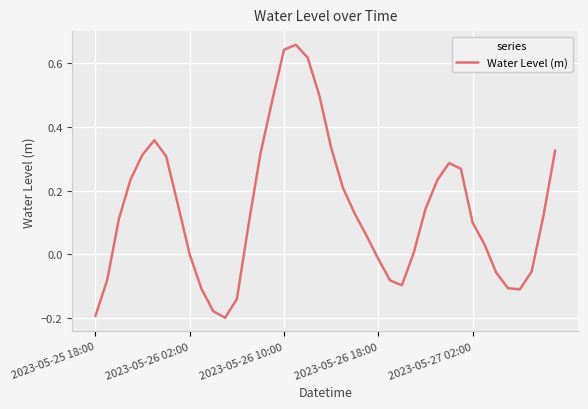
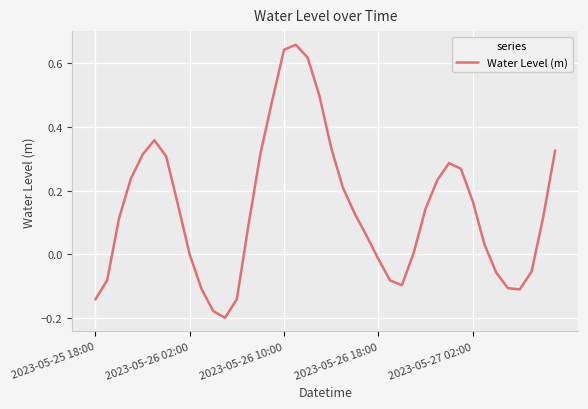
  {
-   "2023-05-25 18:00": -0.19,
+   "2023-05-25 18:00": -0.14,
    "2023-05-26 02:00": 0.00,
    "2023-05-26 10:00": 0.64,
    "2023-05-26 18:00": -0.01,
-   "2023-05-27 02:00": 0.10
+   "2023-05-27 02:00": 0.17
  }
